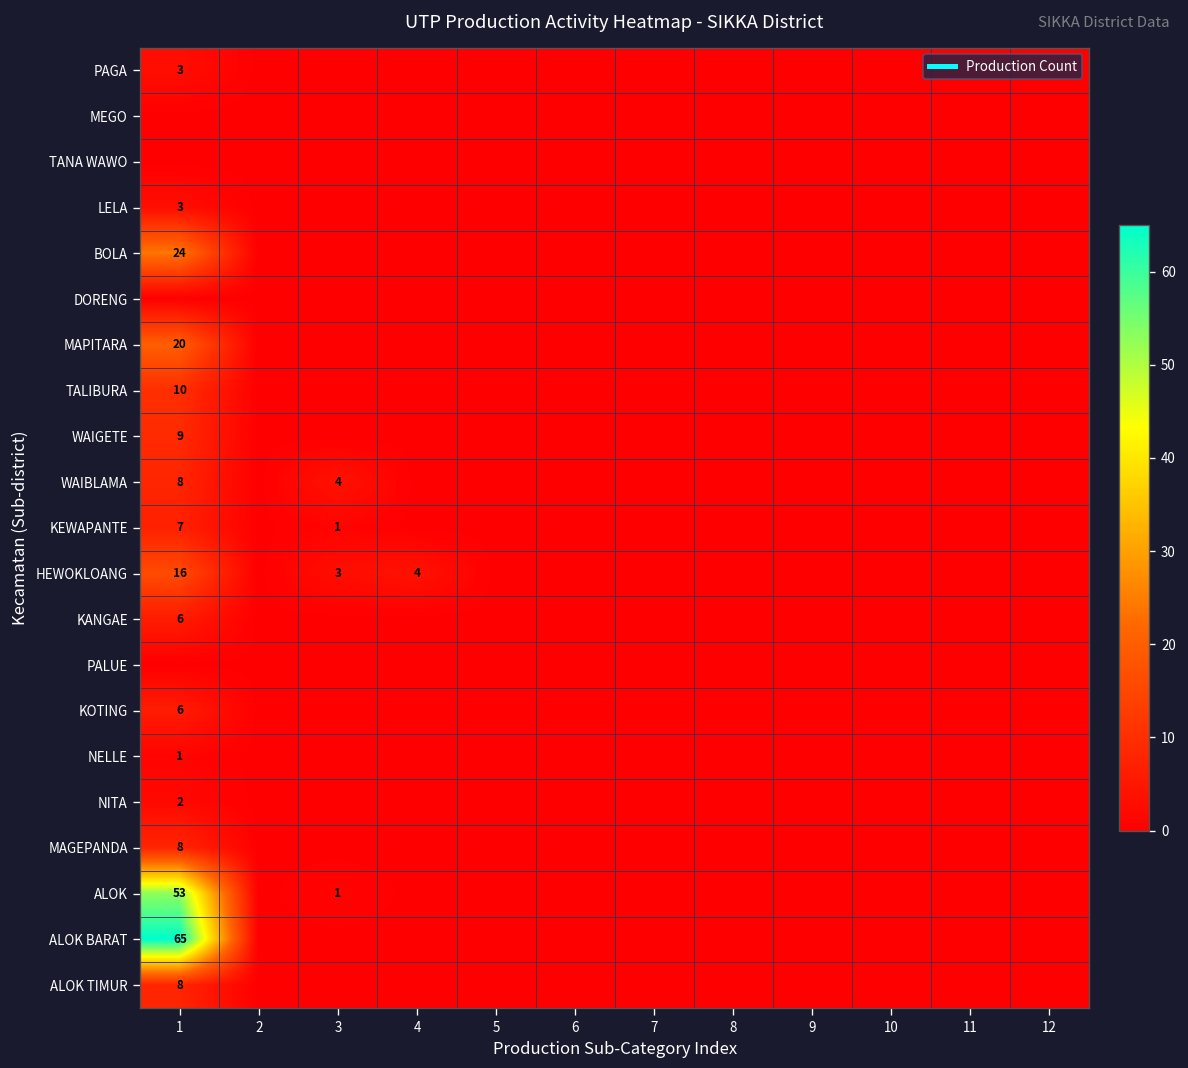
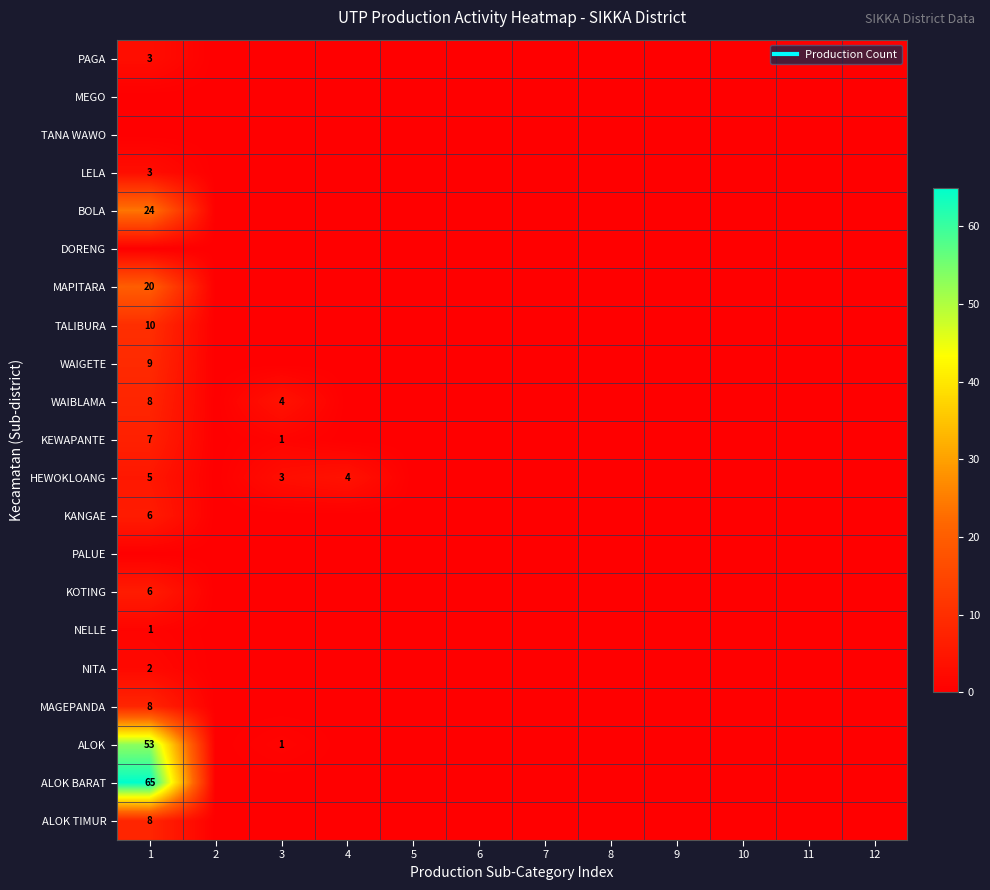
  {
    "PAGA": {
      "1": 3
    },
    "LELA": {
      "1": 3
    },
    "BOLA": {
      "1": 24
    },
    "MAPITARA": {
      "1": 20
    },
    "TALIBURA": {
      "1": 10
    },
    "WAIGETE": {
      "1": 9
    },
    "WAIBLAMA": {
      "1": 8,
      "3": 4
    },
    "KEWAPANTE": {
      "1": 7,
      "3": 1
    },
    "HEWOKLOANG": {
-     "1": 16,
+     "1": 5,
      "3": 3,
      "4": 4
    },
    "KANGAE": {
      "1": 6
    },
    "KOTING": {
      "1": 6
    },
    "NELLE": {
      "1": 1
    },
    "NITA": {
      "1": 2
    },
    "MAGEPANDA": {
      "1": 8
    },
    "ALOK": {
      "1": 53,
      "3": 1
    },
    "ALOK BARAT": {
      "1": 65
    },
    "ALOK TIMUR": {
      "1": 8
    }
  }
